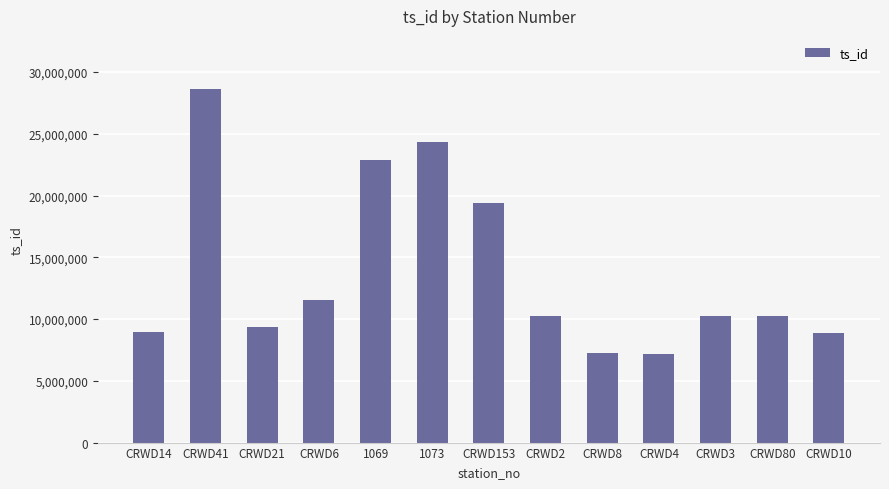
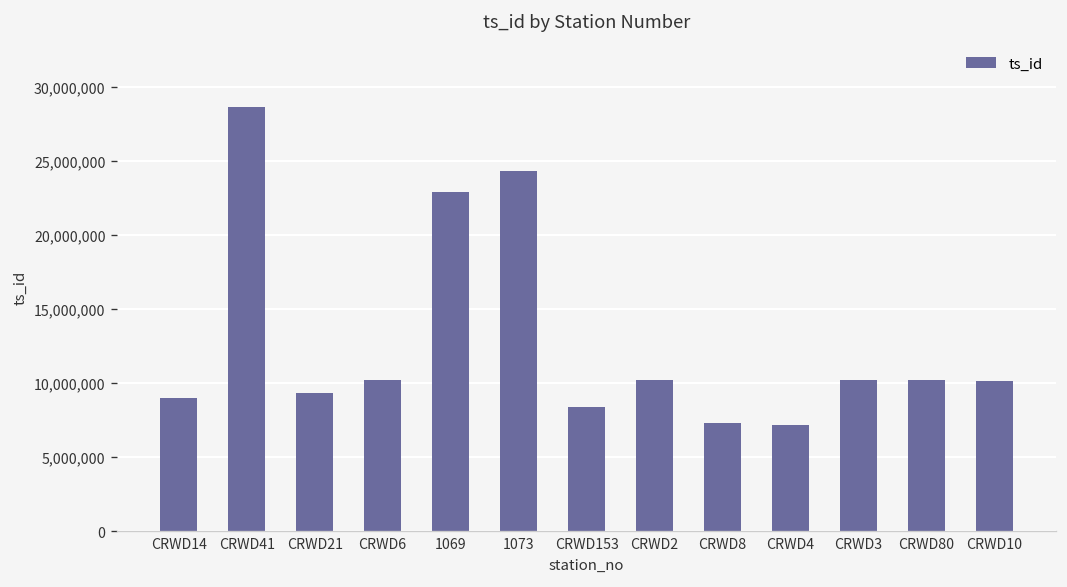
  {
    "CRWD14": "9,000,000",
    "CRWD41": "28,600,000",
    "CRWD21": "9,400,000",
-   "CRWD6": "11,500,000",
+   "CRWD6": "10,200,000",
    "1069": "22,900,000",
    "1073": "24,300,000",
-   "CRWD153": "19,400,000",
+   "CRWD153": "8,400,000",
    "CRWD2": "10,200,000",
    "CRWD8": "7,300,000",
    "CRWD4": "7,200,000",
    "CRWD3": "10,200,000",
    "CRWD80": "10,200,000",
-   "CRWD10": "8,800,000"
+   "CRWD10": "10,200,000"
  }
